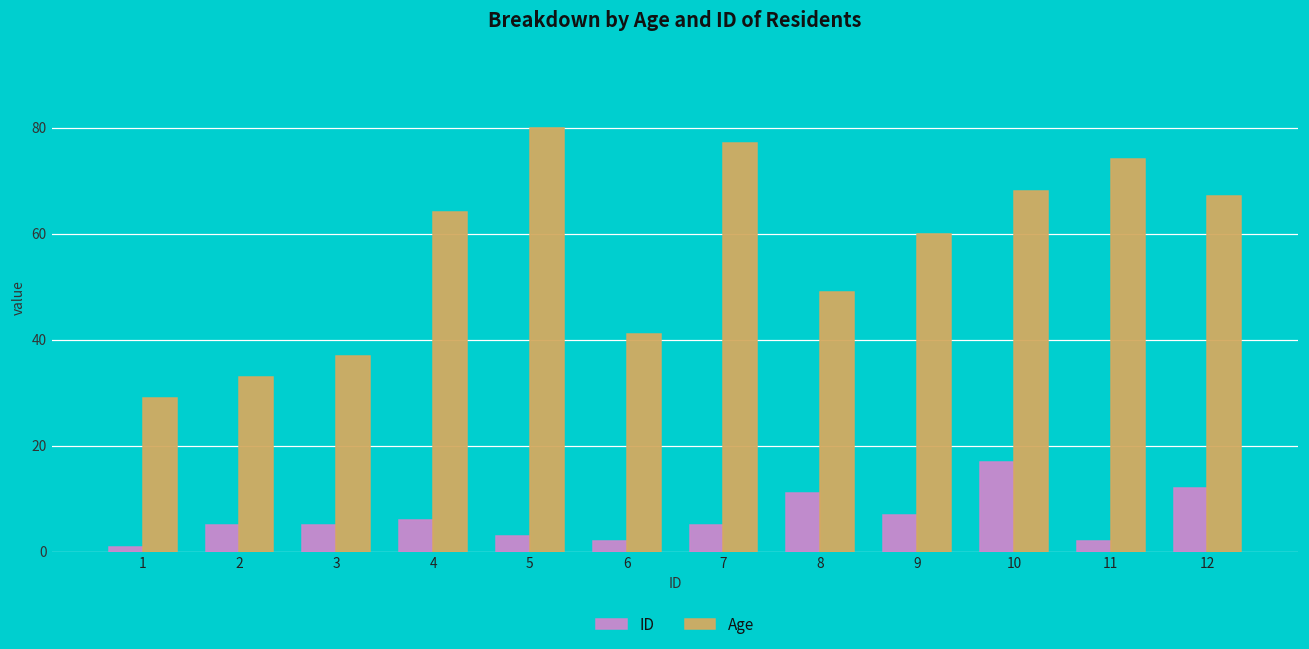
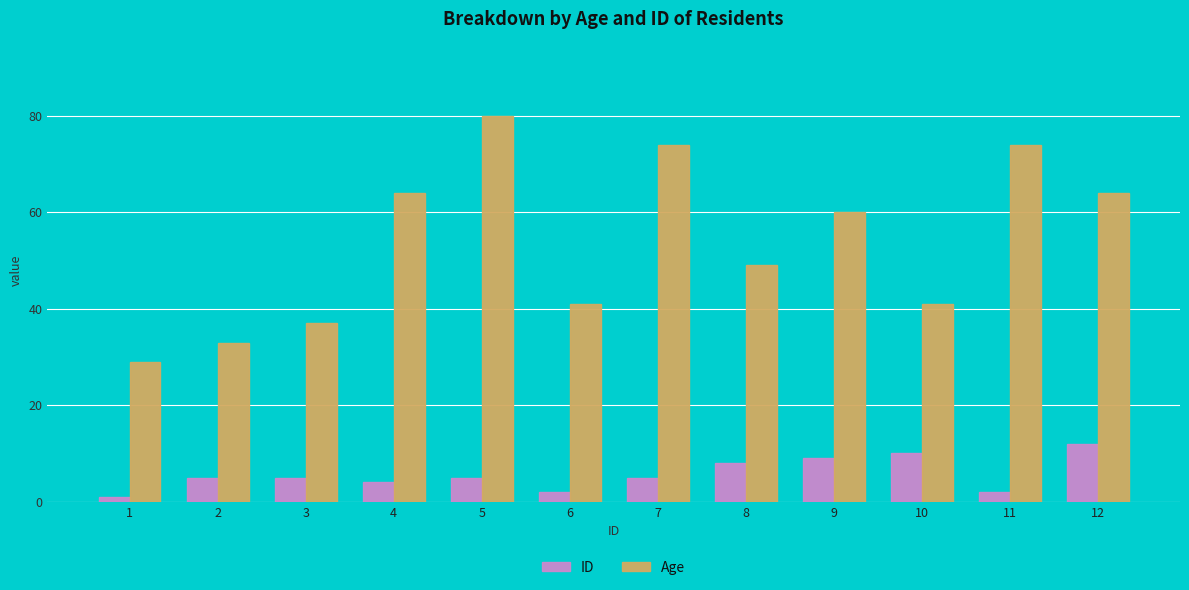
  {
    "ID": {
      "1": 1,
      "2": 5,
      "3": 5,
-     "4": 6,
-     "5": 3,
+     "4": 4,
+     "5": 5,
      "6": 2,
      "7": 5,
-     "8": 11,
-     "9": 7,
-     "10": 17,
+     "8": 8,
+     "9": 9,
+     "10": 10,
      "11": 2,
      "12": 12
    },
    "Age": {
      "1": 29,
      "2": 33,
      "3": 37,
      "4": 64,
      "5": 80,
      "6": 41,
-     "7": 77,
+     "7": 74,
      "8": 49,
      "9": 60,
-     "10": 68,
+     "10": 41,
      "11": 74,
-     "12": 67
+     "12": 64
    }
  }
